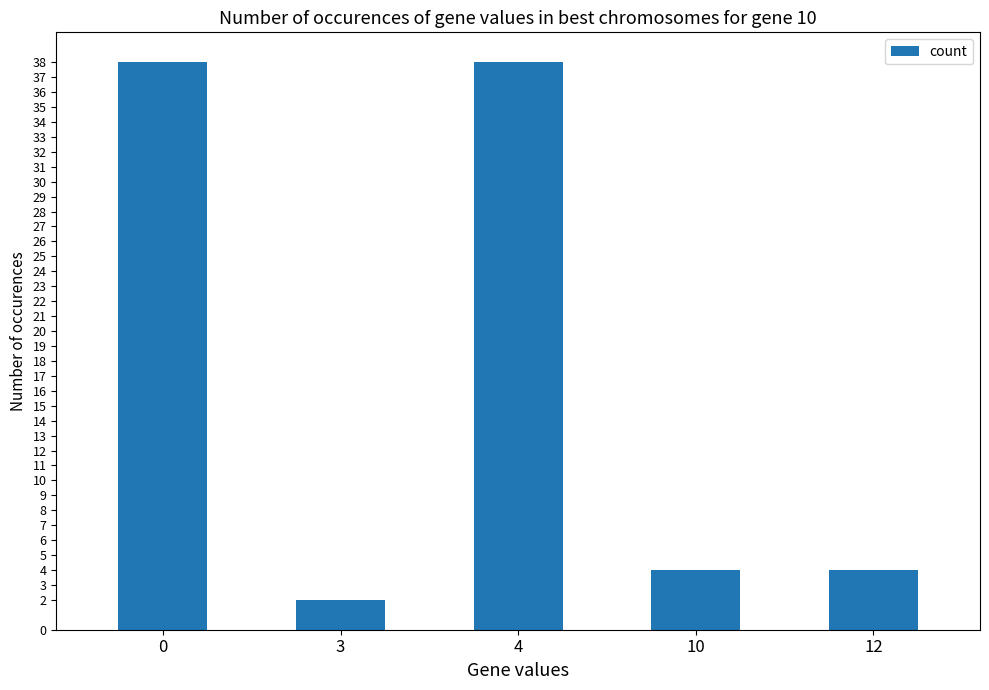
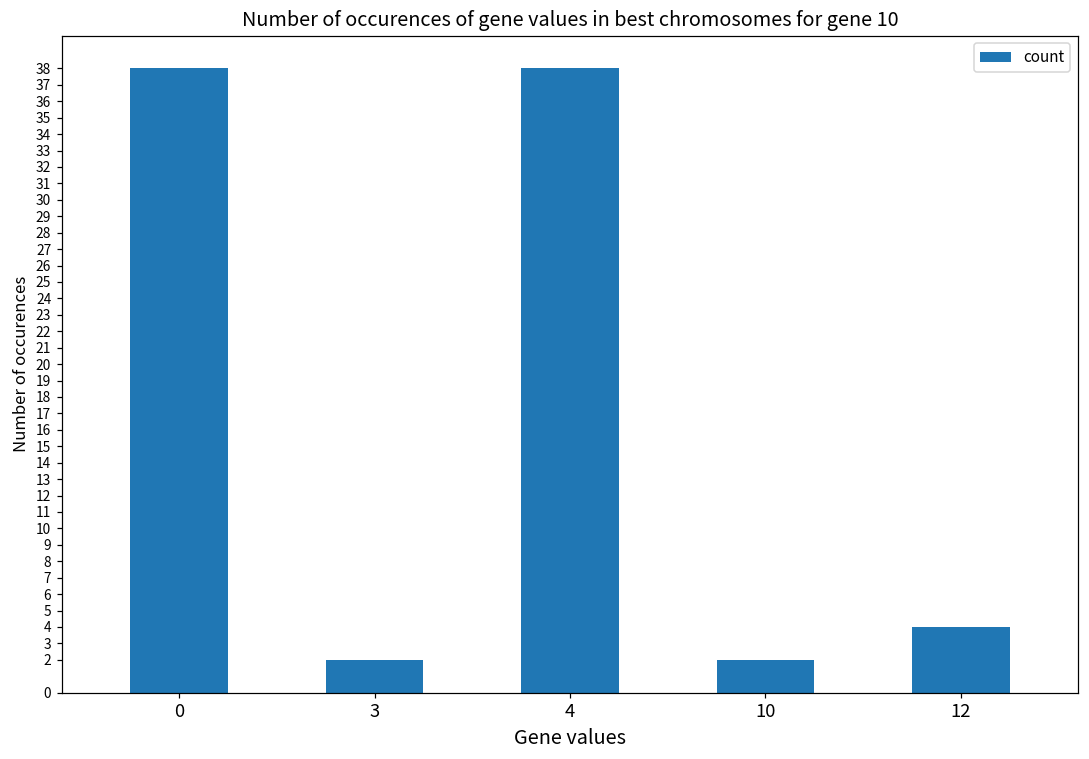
  {
    "0": 38,
    "3": 2,
    "4": 38,
-   "10": 4,
+   "10": 2,
    "12": 4
  }
